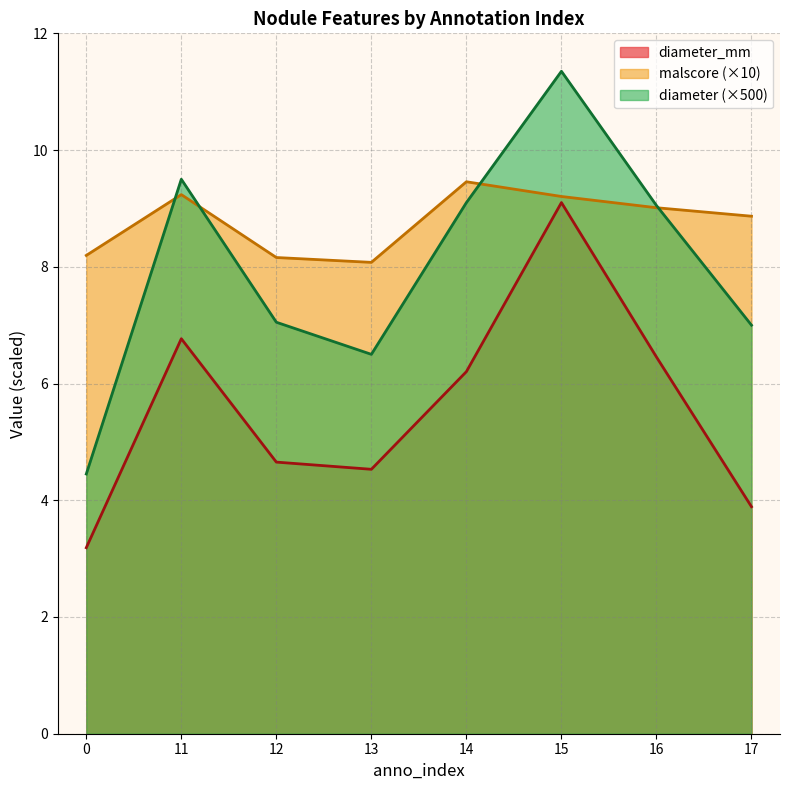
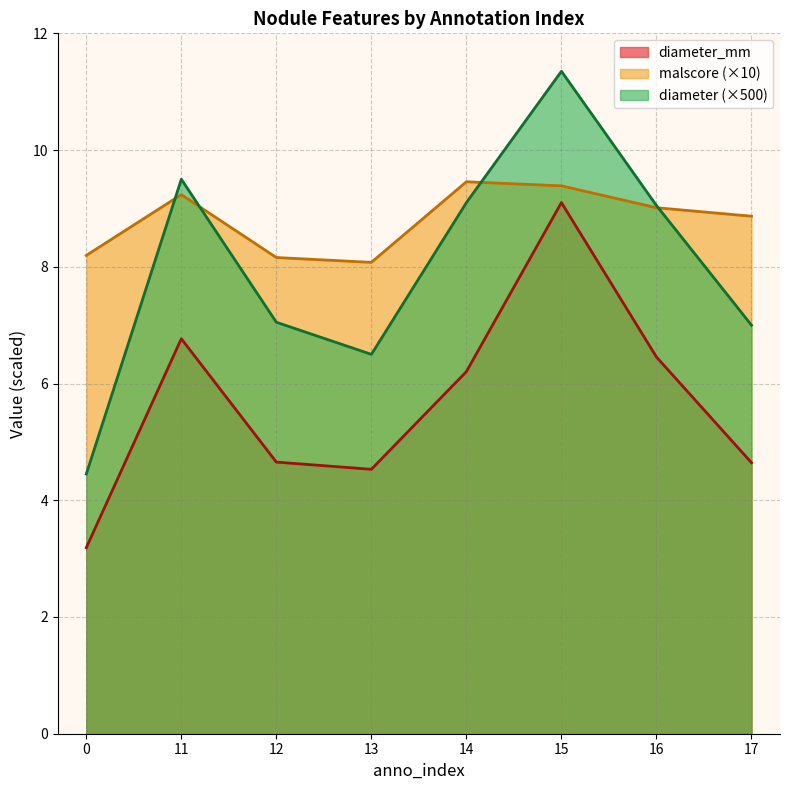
  {
    "diameter_mm": {
      "0": 3.2,
      "11": 6.8,
      "12": 4.7,
      "13": 4.5,
      "14": 6.2,
      "15": 9.1,
      "16": 6.5,
-     "17": 3.9
+     "17": 4.6
    },
    "malscore (×10)": {
      "0": 8.2,
      "11": 9.2,
      "12": 8.2,
      "13": 8.1,
      "14": 9.5,
-     "15": 9.2,
+     "15": 9.4,
      "17": 8.9
    },
    "diameter (×500)": {
      "0": 4.5,
      "11": 9.5,
      "12": 7.1,
      "13": 6.5,
      "14": 9.1,
      "15": 11.4,
      "17": 7.0
    }
  }
